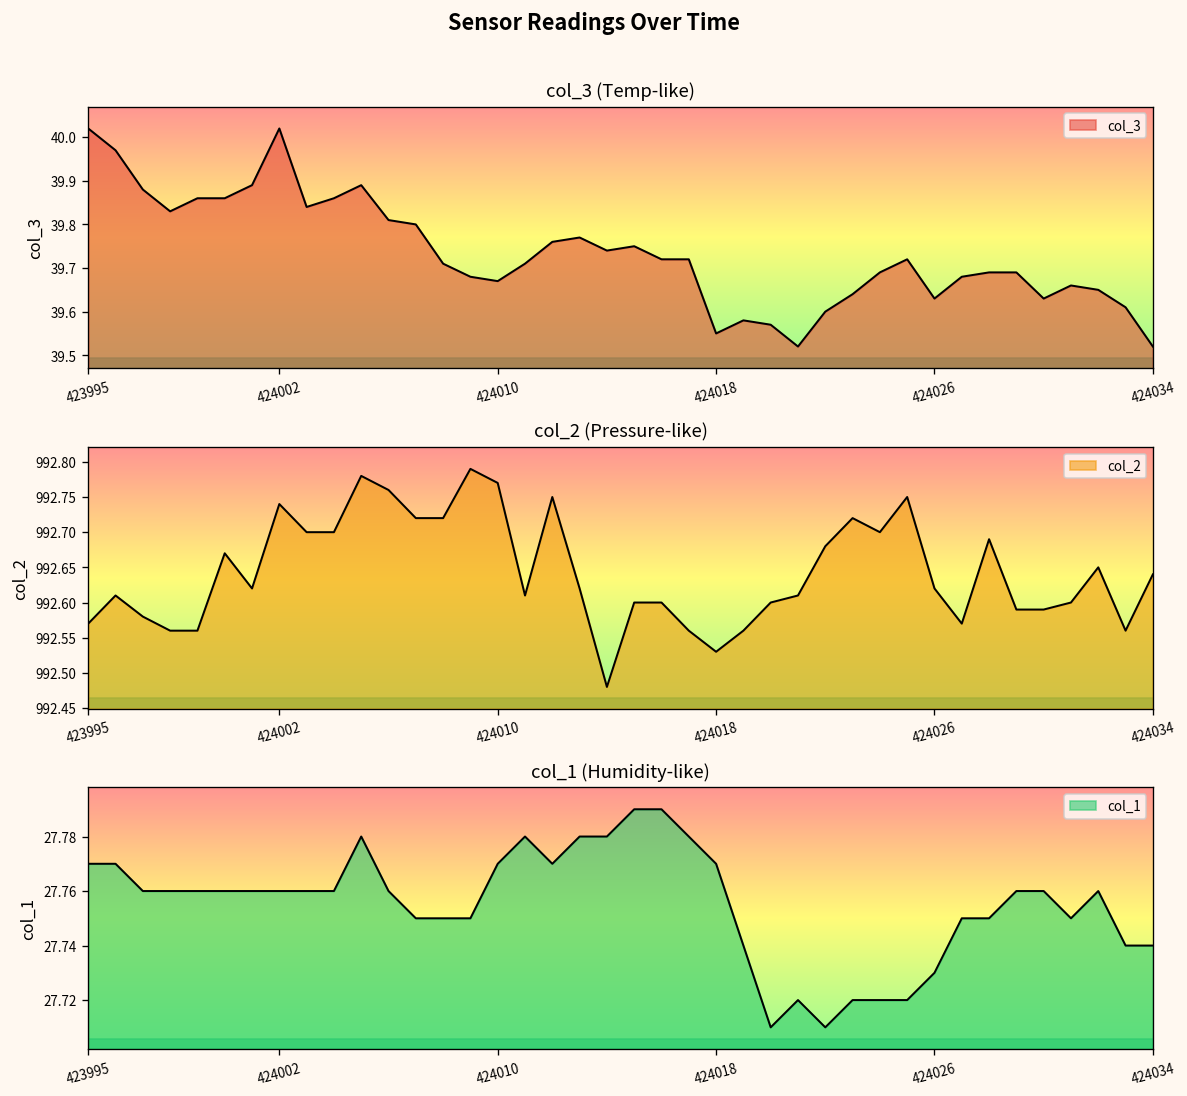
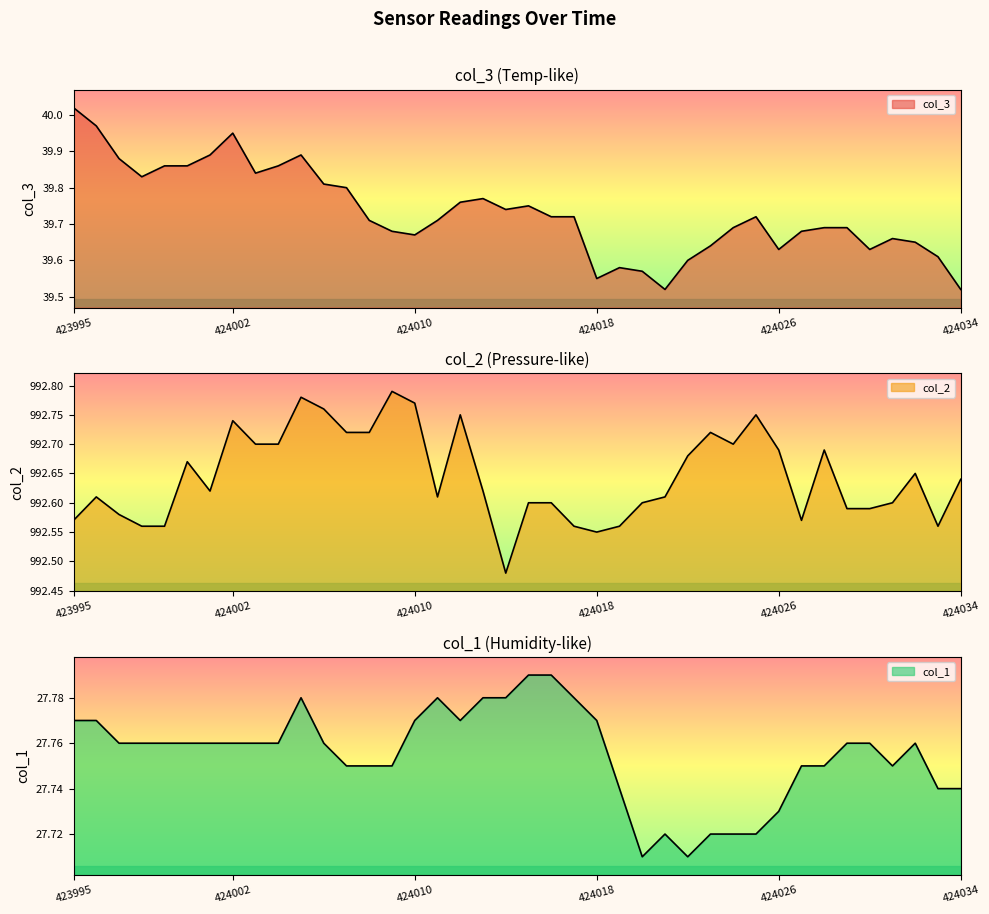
  {
    "col_3 (Temp-like)": {
      "col_3": {
        "423995": 40.02,
-       "424002": 40.02,
+       "424002": 39.95,
        "424010": 39.67,
        "424018": 39.55,
        "424026": 39.63,
        "424034": 39.52
      }
    },
    "col_2 (Pressure-like)": {
      "col_2": {
        "423995": 992.57,
        "424002": 992.74,
        "424010": 992.77,
-       "424018": 992.53,
-       "424026": 992.62,
+       "424018": 992.55,
+       "424026": 992.69,
        "424034": 992.64
      }
    }
  }
